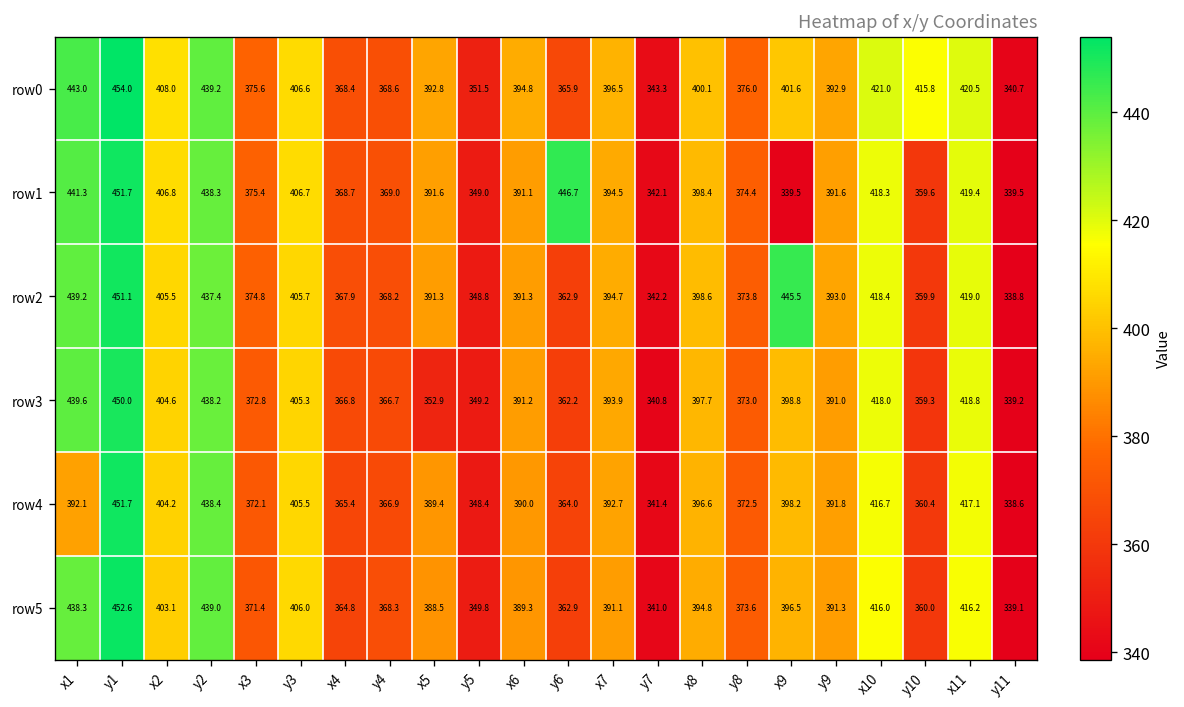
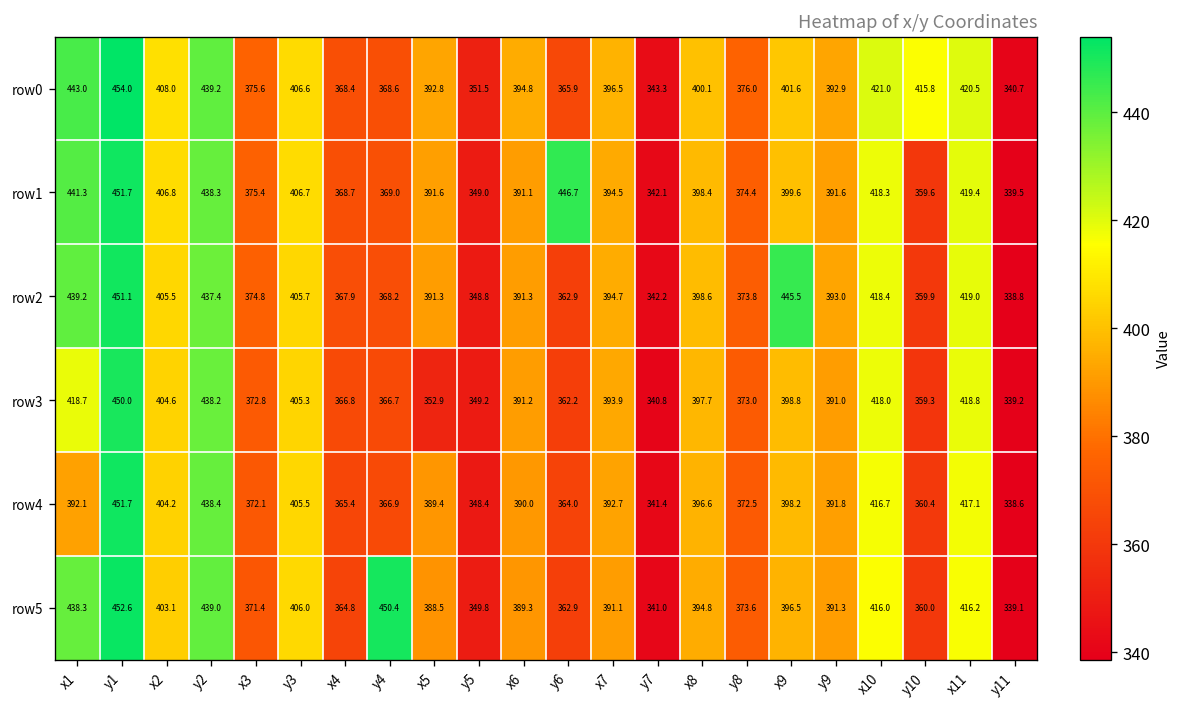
  {
    "row0": {
      "x1": 443.0,
      "y1": 454.0,
      "x2": 408.0,
      "y2": 439.2,
      "x3": 375.6,
      "y3": 406.6,
      "x4": 368.4,
      "y4": 368.6,
      "x5": 392.8,
      "y5": 351.5,
      "x6": 394.8,
      "y6": 365.9,
      "x7": 396.5,
      "y7": 343.3,
      "x8": 400.1,
      "y8": 376.0,
      "x9": 401.6,
      "y9": 392.9,
      "x10": 421.0,
      "y10": 415.8,
      "x11": 420.5,
      "y11": 340.7
    },
    "row1": {
      "x1": 441.3,
      "y1": 451.7,
      "x2": 406.8,
      "y2": 438.3,
      "x3": 375.4,
      "y3": 406.7,
      "x4": 368.7,
      "y4": 369.0,
      "x5": 391.6,
      "y5": 349.0,
      "x6": 391.1,
      "y6": 446.7,
      "x7": 394.5,
      "y7": 342.1,
      "x8": 398.4,
      "y8": 374.4,
-     "x9": 339.5,
+     "x9": 399.6,
      "y9": 391.6,
      "x10": 418.3,
      "y10": 359.6,
      "x11": 419.4,
      "y11": 339.5
    },
    "row2": {
      "x1": 439.2,
      "y1": 451.1,
      "x2": 405.5,
      "y2": 437.4,
      "x3": 374.8,
      "y3": 405.7,
      "x4": 367.9,
      "y4": 368.2,
      "x5": 391.3,
      "y5": 348.8,
      "x6": 391.3,
      "y6": 362.9,
      "x7": 394.7,
      "y7": 342.2,
      "x8": 398.6,
      "y8": 373.8,
      "x9": 445.5,
      "y9": 393.0,
      "x10": 418.4,
      "y10": 359.9,
      "x11": 419.0,
      "y11": 338.8
    },
    "row3": {
-     "x1": 439.6,
+     "x1": 418.7,
      "y1": 450.0,
      "x2": 404.6,
      "y2": 438.2,
      "x3": 372.8,
      "y3": 405.3,
      "x4": 366.8,
      "y4": 366.7,
      "x5": 352.9,
      "y5": 349.2,
      "x6": 391.2,
      "y6": 362.2,
      "x7": 393.9,
      "y7": 340.8,
      "x8": 397.7,
      "y8": 373.0,
      "x9": 398.8,
      "y9": 391.0,
      "x10": 418.0,
      "y10": 359.3,
      "x11": 418.8,
      "y11": 339.2
    },
    "row4": {
      "x1": 392.1,
      "y1": 451.7,
      "x2": 404.2,
      "y2": 438.4,
      "x3": 372.1,
      "y3": 405.5,
      "x4": 365.4,
      "y4": 366.9,
      "x5": 389.4,
      "y5": 348.4,
      "x6": 390.0,
      "y6": 364.0,
      "x7": 392.7,
      "y7": 341.4,
      "x8": 396.6,
      "y8": 372.5,
      "x9": 398.2,
      "y9": 391.8,
      "x10": 416.7,
      "y10": 360.4,
      "x11": 417.1,
      "y11": 338.6
    },
    "row5": {
      "x1": 438.3,
      "y1": 452.6,
      "x2": 403.1,
      "y2": 439.0,
      "x3": 371.4,
      "y3": 406.0,
      "x4": 364.8,
-     "y4": 368.3,
+     "y4": 450.4,
      "x5": 388.5,
      "y5": 349.8,
      "x6": 389.3,
      "y6": 362.9,
      "x7": 391.1,
      "y7": 341.0,
      "x8": 394.8,
      "y8": 373.6,
      "x9": 396.5,
      "y9": 391.3,
      "x10": 416.0,
      "y10": 360.0,
      "x11": 416.2,
      "y11": 339.1
    }
  }
